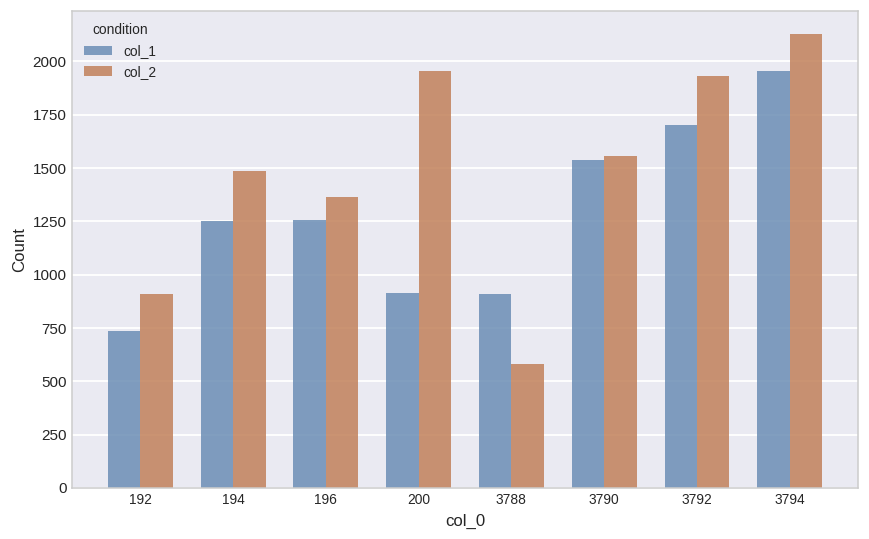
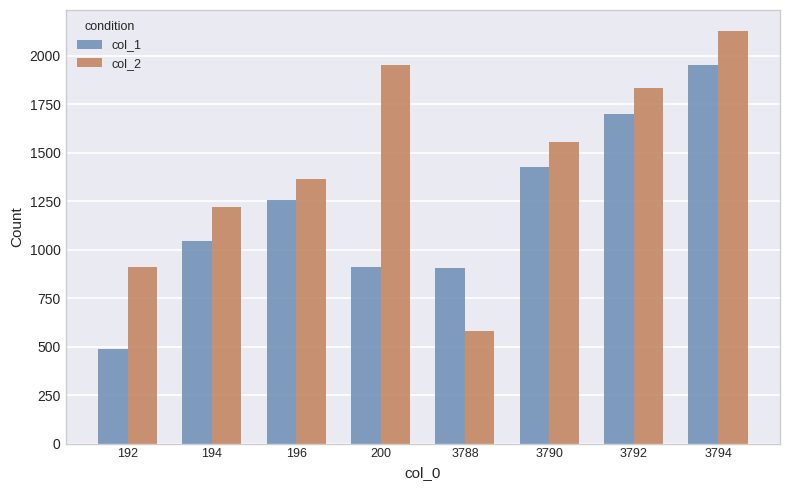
  {
    "col_1": {
-     "192": 740,
-     "194": 1250,
+     "192": 490,
+     "194": 1050,
      "196": 1260,
      "200": 910,
      "3788": 910,
-     "3790": 1540,
+     "3790": 1430,
      "3792": 1700,
      "3794": 1960
    },
    "col_2": {
      "192": 910,
-     "194": 1490,
+     "194": 1220,
      "196": 1360,
      "200": 1960,
      "3788": 580,
      "3790": 1560,
-     "3792": 1930,
+     "3792": 1840,
      "3794": 2130
    }
  }
